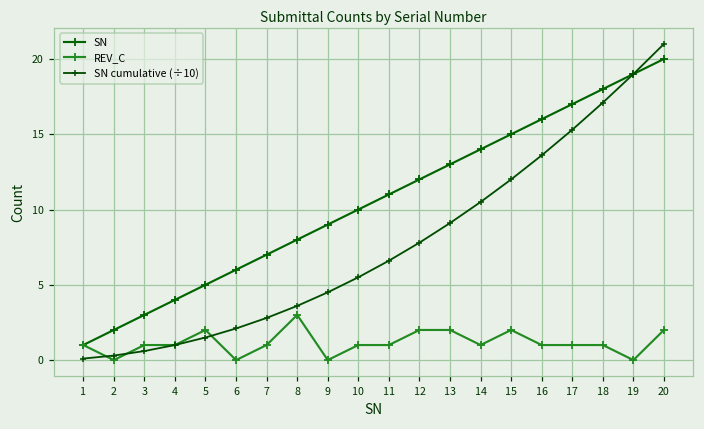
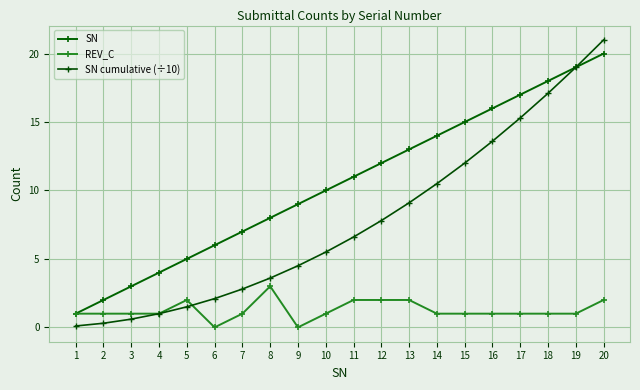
  {
    "REV_C": {
-     "2": 0,
+     "2": 1,
      "3": 1,
      "5": 2,
      "6": 0,
      "7": 1,
      "8": 3,
      "9": 0,
      "10": 1,
-     "11": 1,
+     "11": 2,
      "12": 2,
      "13": 2,
      "14": 1,
-     "15": 2,
+     "15": 1,
      "16": 1,
      "17": 1,
      "18": 1,
-     "19": 0,
+     "19": 1,
      "20": 2
    }
  }
